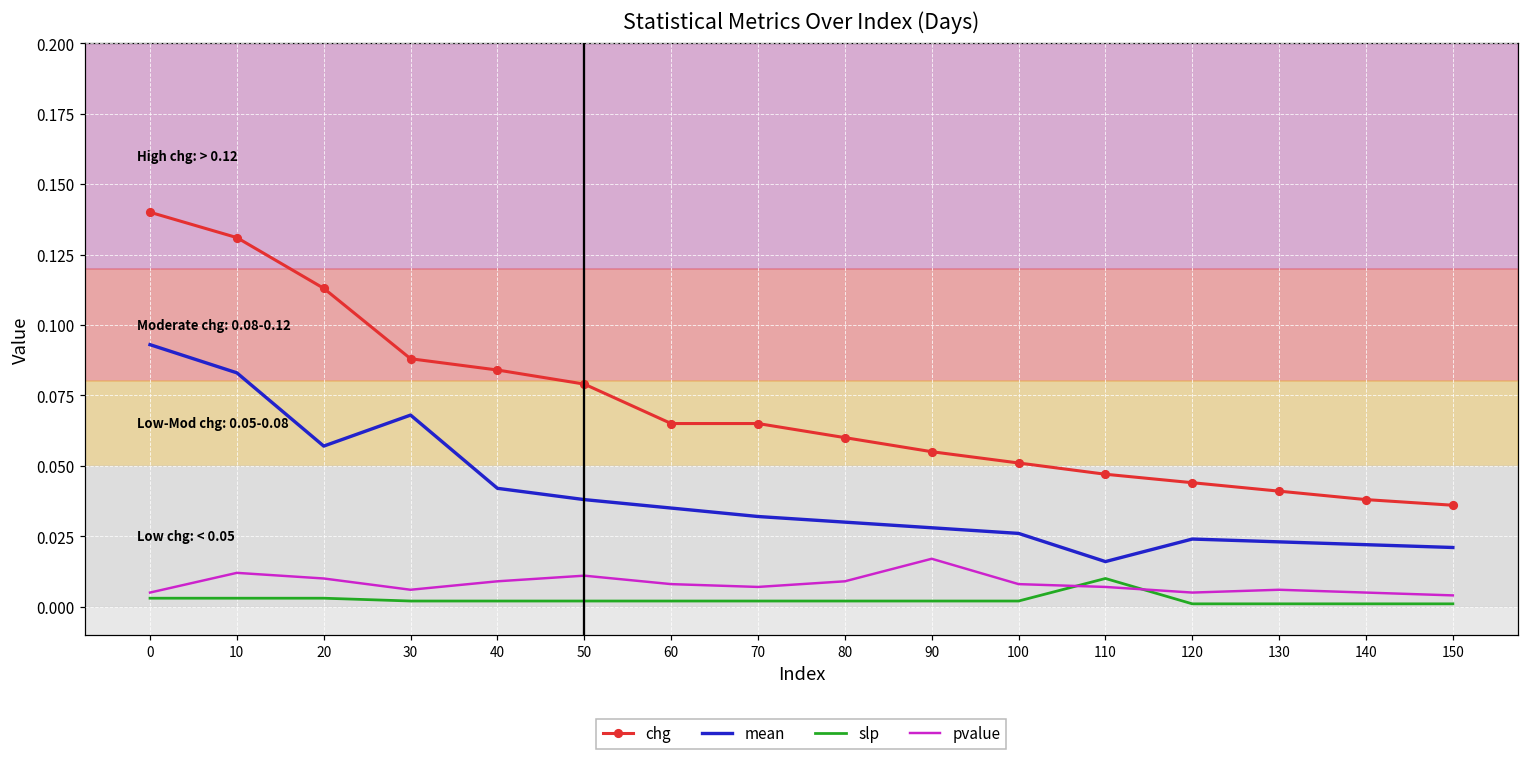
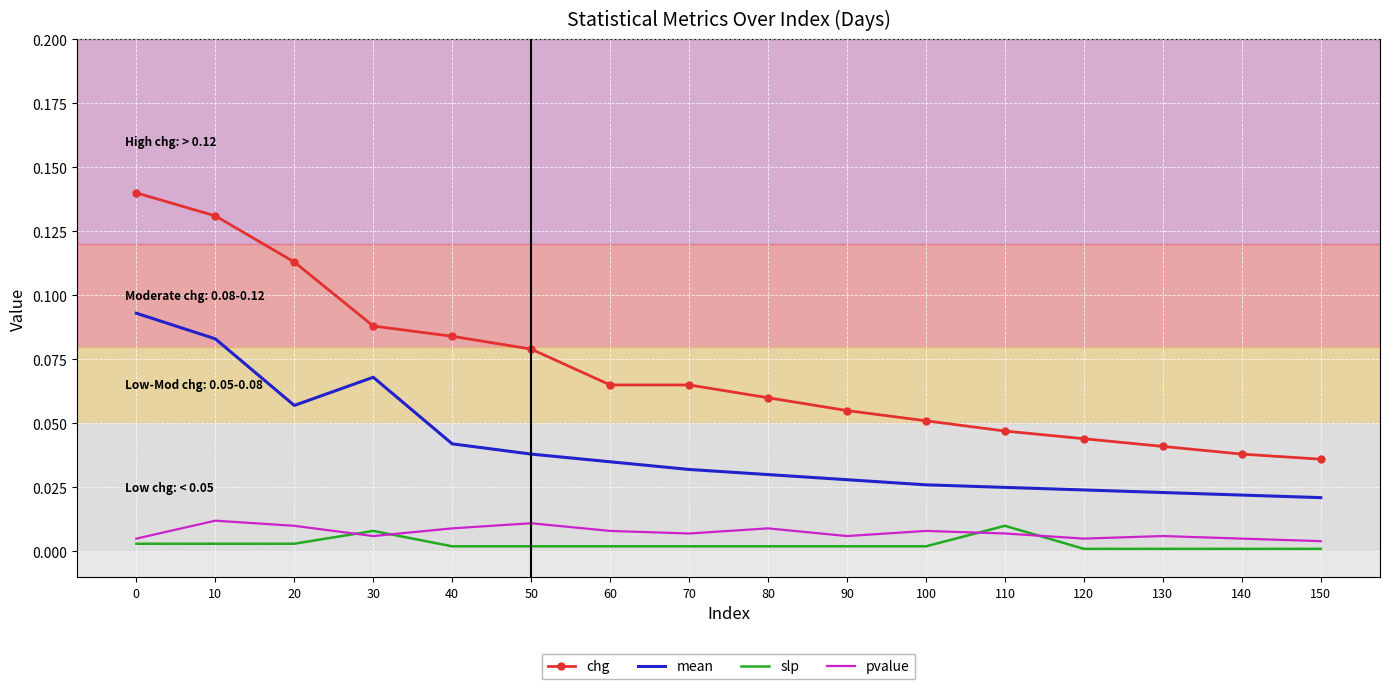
  {
    "chg": {
      "0": 0.140,
      "10": 0.131,
      "20": 0.113,
      "30": 0.088,
      "40": 0.084,
      "50": 0.079,
      "60": 0.065,
      "70": 0.065,
      "80": 0.060,
      "90": 0.055,
      "100": 0.051,
      "110": 0.047,
      "120": 0.044,
      "130": 0.041,
      "140": 0.038,
      "150": 0.036
    },
    "mean": {
      "10": 0.083,
      "20": 0.057,
      "30": 0.068,
      "40": 0.042,
      "50": 0.038,
      "60": 0.035,
      "70": 0.032,
      "80": 0.030,
      "90": 0.028,
      "100": 0.026,
-     "110": 0.016,
+     "110": 0.025,
      "120": 0.024,
      "130": 0.023,
      "140": 0.022,
      "150": 0.021
    },
    "slp": {
      "0": 0.003,
      "10": 0.003,
      "20": 0.003,
-     "30": 0.002,
+     "30": 0.008,
      "40": 0.002,
      "50": 0.002,
      "60": 0.002,
      "70": 0.002,
      "80": 0.002,
      "90": 0.002,
      "100": 0.002,
      "110": 0.010,
      "120": 0.001,
      "130": 0.001,
      "140": 0.001,
      "150": 0.001
    },
    "pvalue": {
      "0": 0.005,
      "10": 0.012,
      "20": 0.010,
      "30": 0.006,
      "40": 0.009,
      "50": 0.011,
      "60": 0.008,
      "70": 0.007,
      "80": 0.009,
-     "90": 0.017,
+     "90": 0.006,
      "100": 0.008,
      "110": 0.007,
      "120": 0.005,
      "130": 0.006,
      "140": 0.005,
      "150": 0.004
    }
  }
